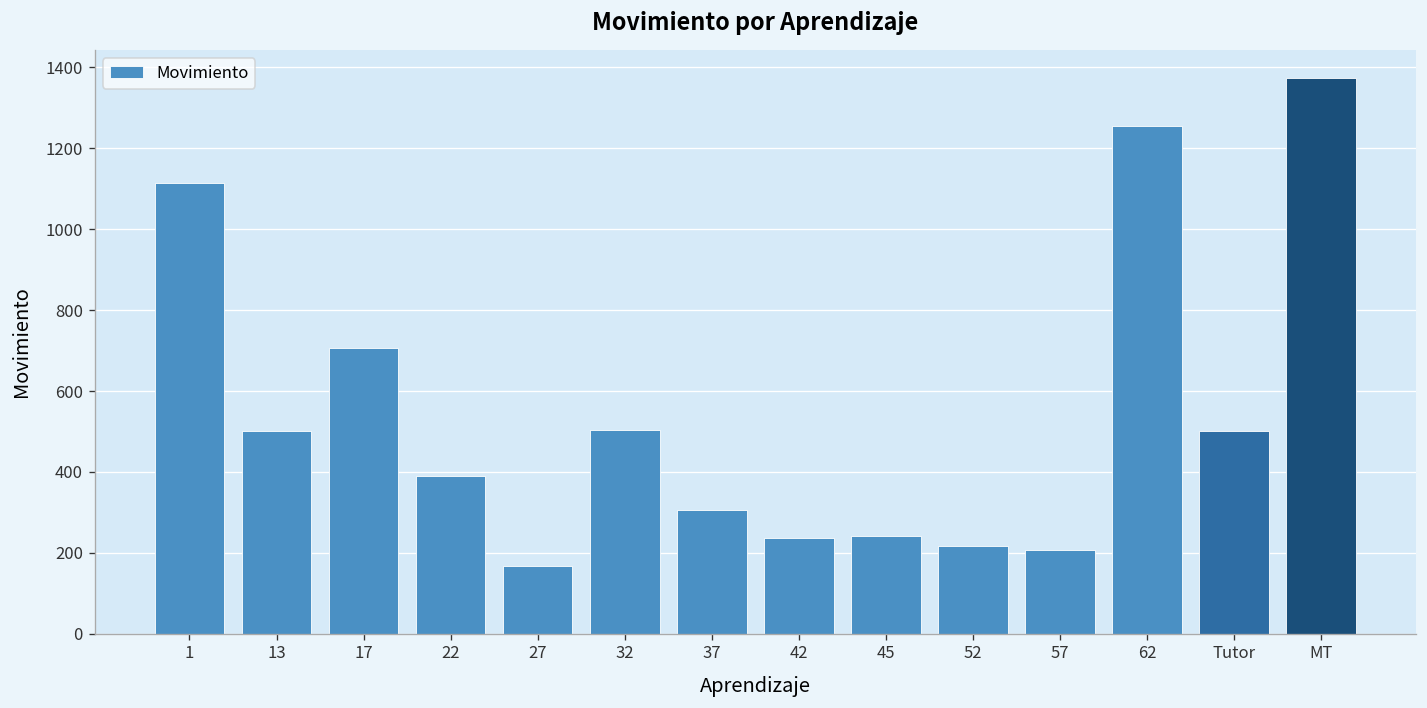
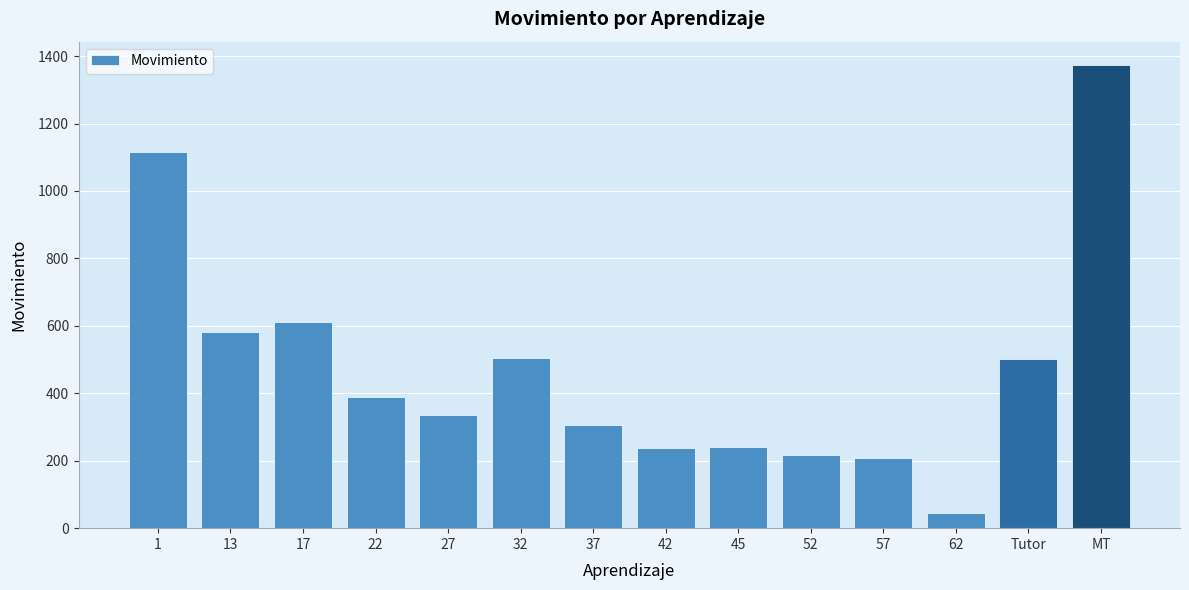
  {
    "1": 1120,
-   "13": 500,
-   "17": 710,
+   "13": 580,
+   "17": 610,
    "22": 390,
-   "27": 170,
+   "27": 340,
    "32": 500,
    "37": 310,
    "42": 240,
    "45": 240,
    "52": 220,
    "57": 210,
-   "62": 1260,
+   "62": 50,
    "Tutor": 500,
    "MT": 1370
  }
